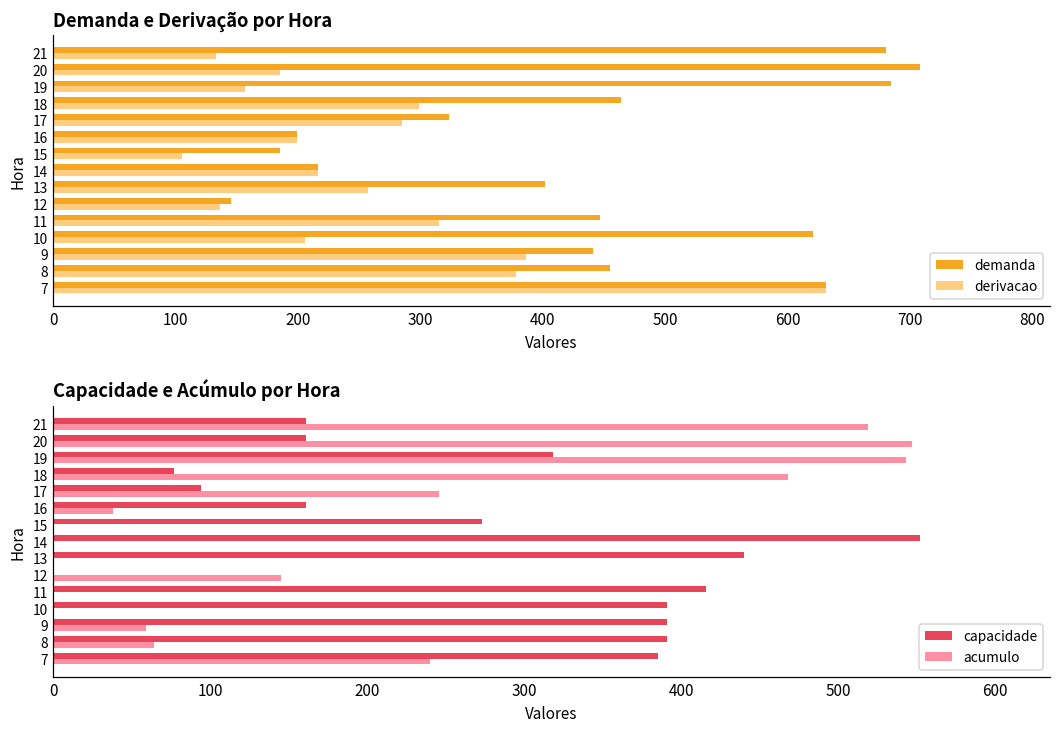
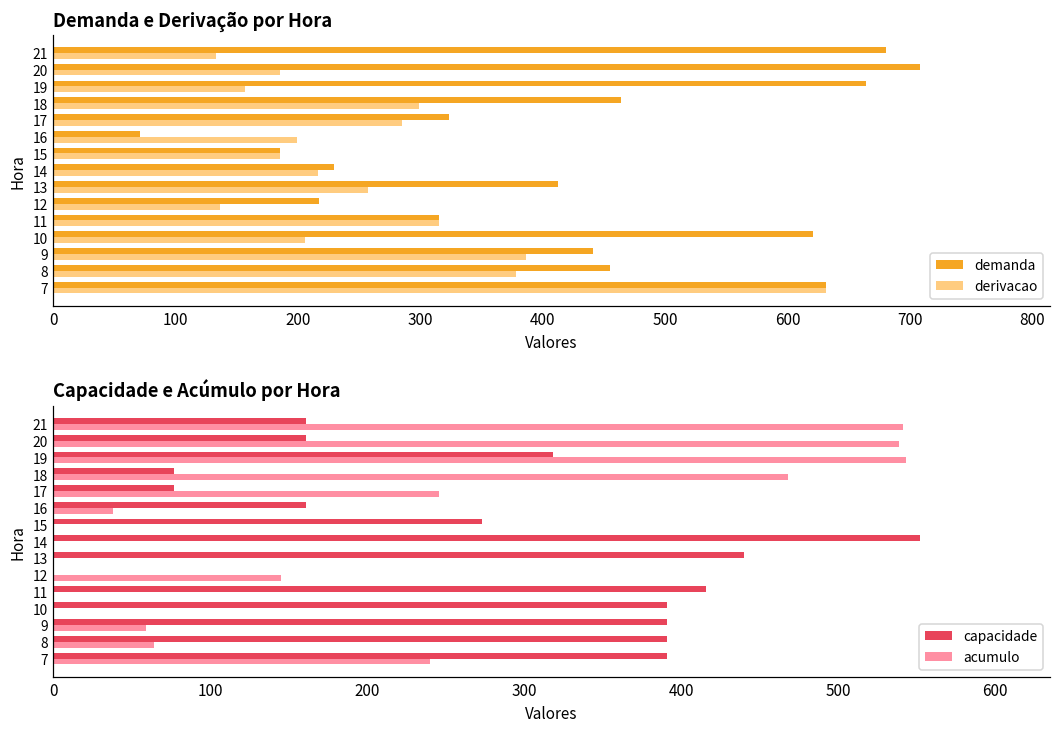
  {
    "Demanda e Derivação por Hora": {
      "demanda": {
        "21": 680,
        "20": 708,
-       "19": 684,
+       "19": 664,
        "18": 464,
        "17": 323,
-       "16": 199,
+       "16": 71,
        "15": 185,
-       "14": 216,
-       "13": 402,
-       "12": 145,
-       "11": 447,
+       "14": 229,
+       "13": 412,
+       "12": 217,
+       "11": 315,
        "10": 621,
        "9": 441,
        "8": 455,
        "7": 631
      },
      "derivacao": {
        "21": 133,
        "20": 185,
        "19": 157,
        "18": 299,
        "17": 285,
        "16": 199,
-       "15": 105,
+       "15": 185,
        "14": 216,
        "13": 257,
        "12": 136,
        "11": 315,
        "10": 206,
        "9": 386,
        "8": 378,
        "7": 631
      }
    },
    "Capacidade e Acúmulo por Hora": {
      "capacidade": {
        "21": 161,
        "20": 161,
        "19": 318,
        "18": 77,
-       "17": 94,
+       "17": 77,
        "16": 161,
        "15": 273,
        "14": 552,
        "13": 440,
        "12": 0,
        "11": 416,
        "10": 391,
        "9": 391,
        "8": 391,
-       "7": 385
+       "7": 391
      },
      "acumulo": {
-       "21": 519,
-       "20": 547,
+       "21": 541,
+       "20": 539,
        "19": 543,
        "18": 468,
        "17": 246,
        "16": 38,
        "15": 0,
        "14": 0,
        "13": 0,
        "12": 145,
        "11": 0,
        "10": 0,
        "9": 59,
        "8": 64,
        "7": 240
      }
    }
  }
